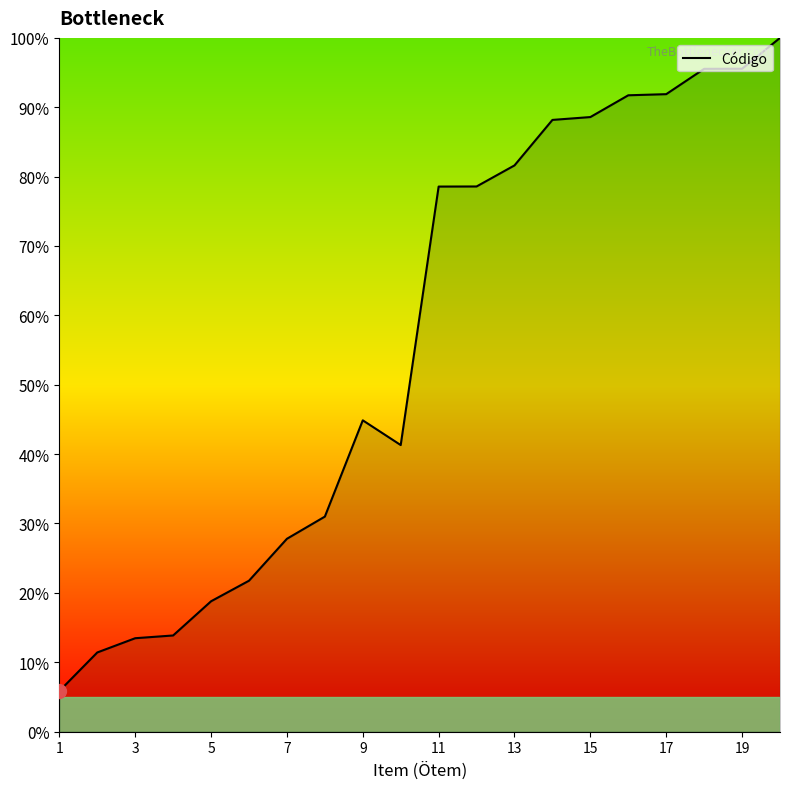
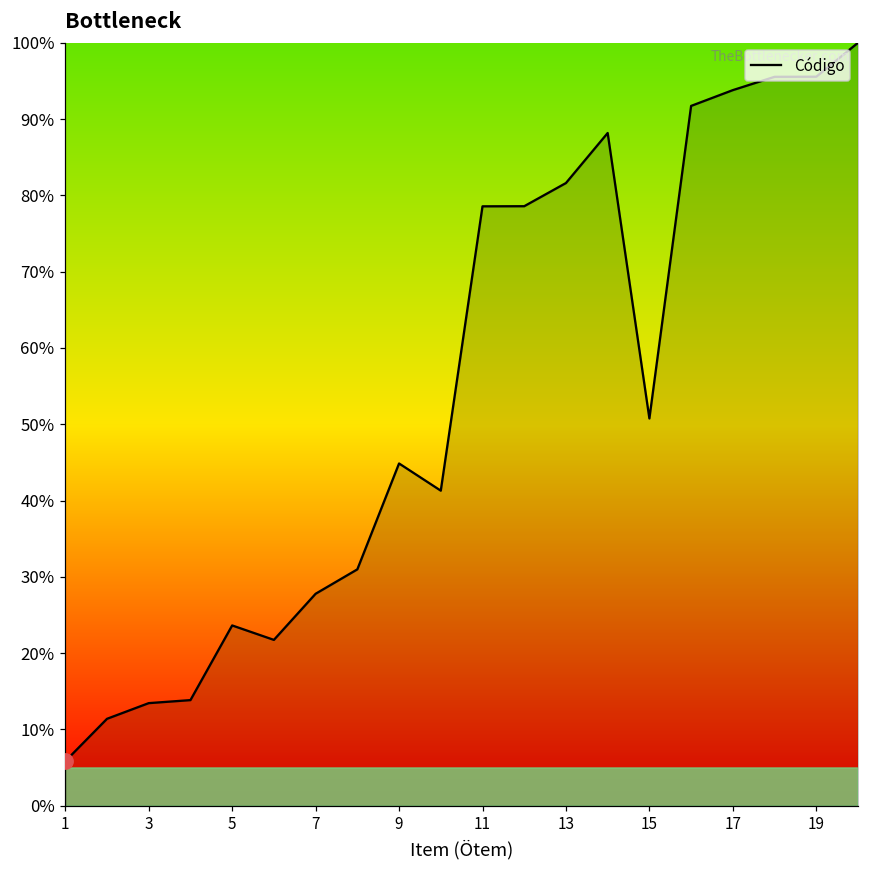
  {
    "Código": {
      "3": "13%",
-     "5": "19%",
+     "5": "24%",
      "7": "28%",
      "9": "45%",
      "11": "79%",
      "13": "82%",
-     "15": "89%",
-     "17": "92%"
+     "15": "51%",
+     "17": "94%"
    }
  }
